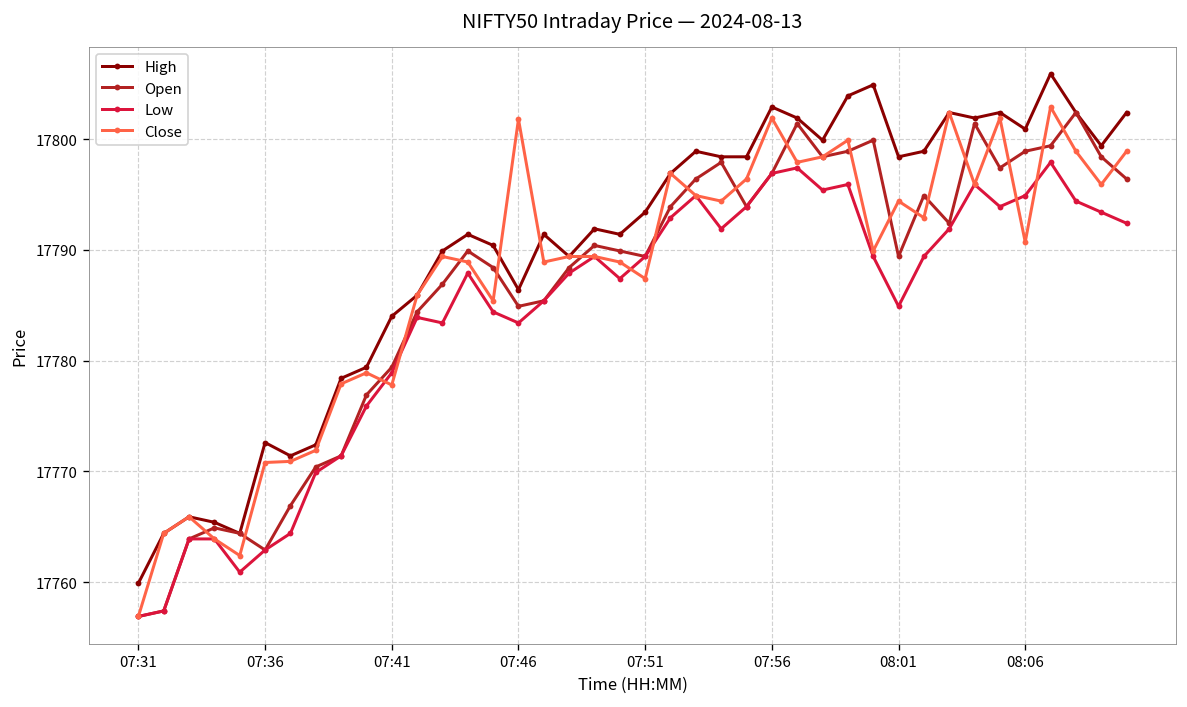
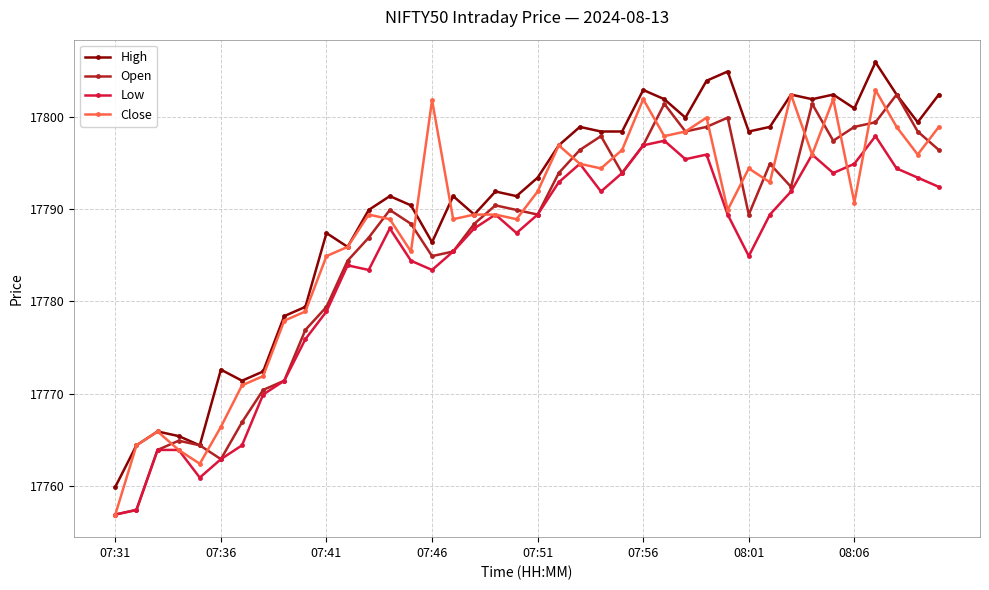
  {
    "High": {
      "07:31": 17760,
      "07:36": 17773,
-     "07:41": 17784,
+     "07:41": 17787,
      "07:46": 17786,
      "07:51": 17793,
      "07:56": 17803,
      "08:01": 17798,
      "08:06": 17801
    },
    "Close": {
-     "07:36": 17771,
-     "07:41": 17778,
+     "07:36": 17766,
+     "07:41": 17785,
      "07:46": 17802,
-     "07:51": 17787,
+     "07:51": 17792,
      "07:56": 17802,
      "08:01": 17794,
      "08:06": 17791
    }
  }
